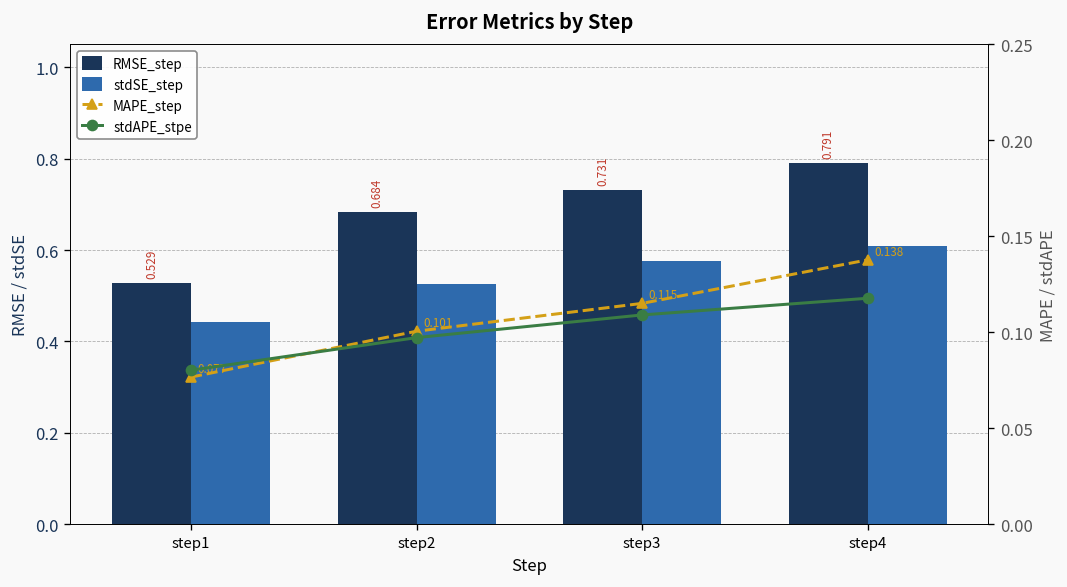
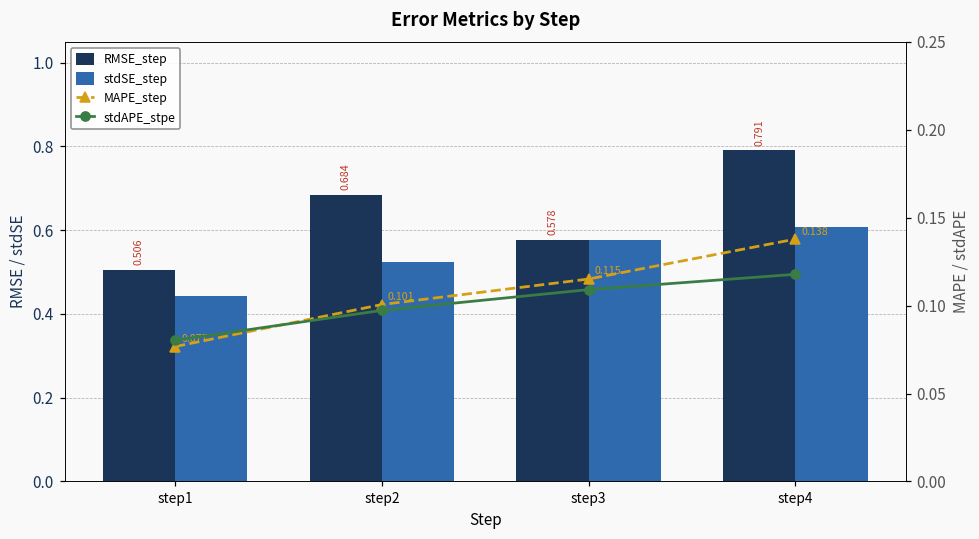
  {
    "RMSE_step": {
-     "step1": 0.529,
+     "step1": 0.506,
      "step2": 0.684,
-     "step3": 0.731,
+     "step3": 0.578,
      "step4": 0.791
    },
    "MAPE_step": {
      "step1": 0.077,
      "step2": 0.101,
      "step3": 0.115,
      "step4": 0.138
    }
  }
